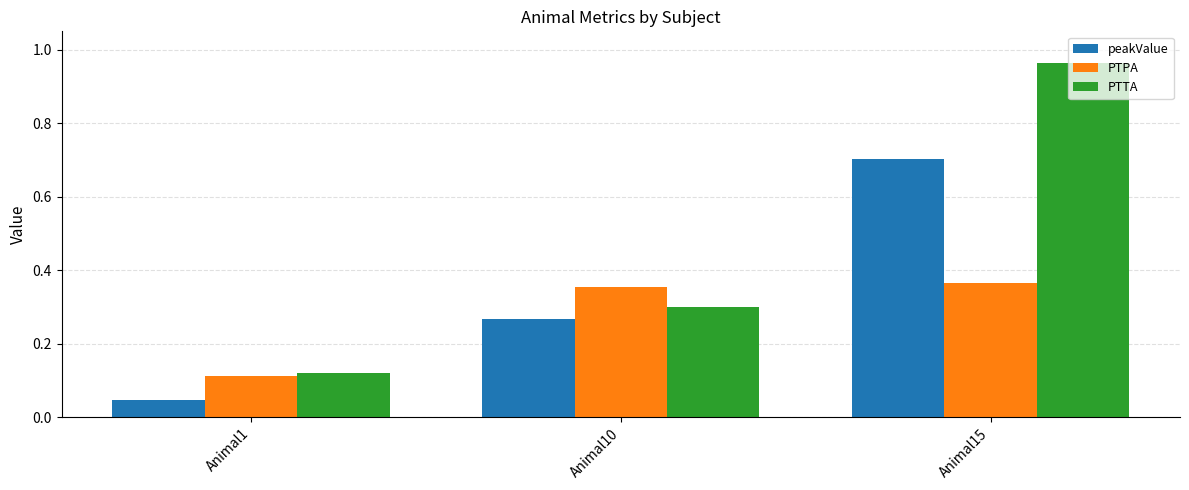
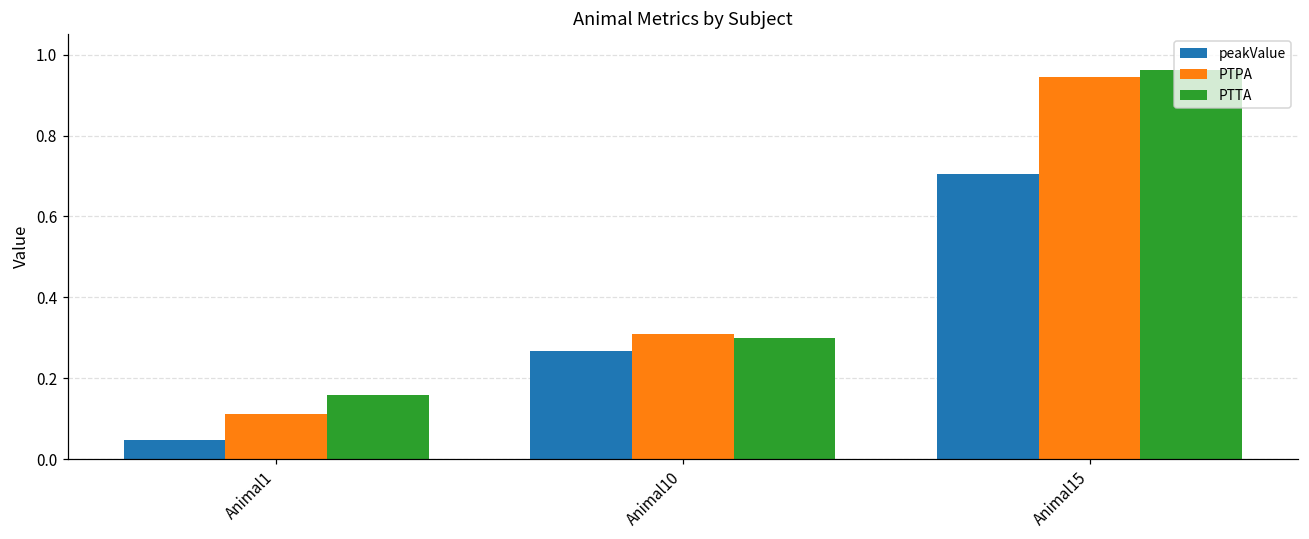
  {
    "peakValue": {
      "Animal1": 0.05,
      "Animal10": 0.27,
      "Animal15": 0.70
    },
    "PTPA": {
      "Animal1": 0.11,
-     "Animal10": 0.35,
-     "Animal15": 0.36
+     "Animal10": 0.31,
+     "Animal15": 0.94
    },
    "PTTA": {
-     "Animal1": 0.12,
+     "Animal1": 0.16,
      "Animal10": 0.30
    }
  }
